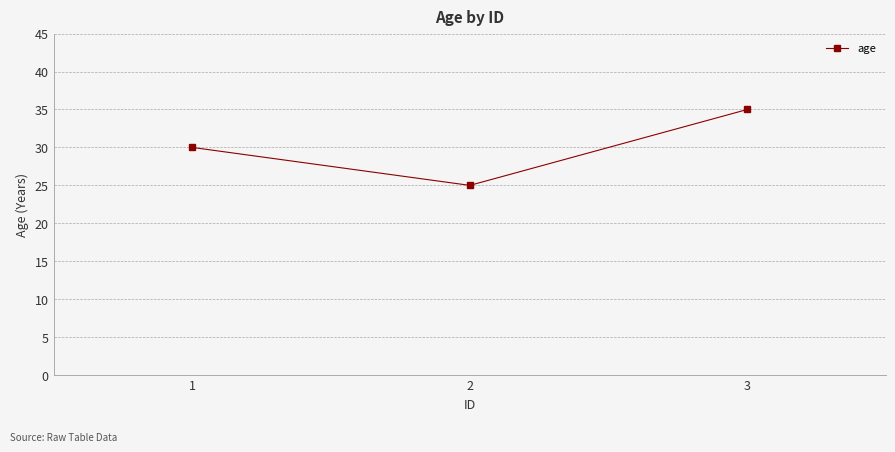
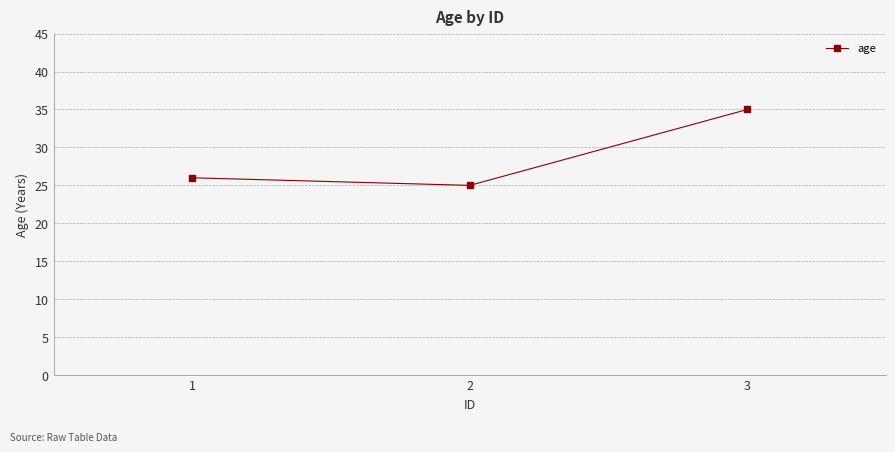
  {
-   "1": 30,
+   "1": 26,
    "2": 25,
    "3": 35
  }
